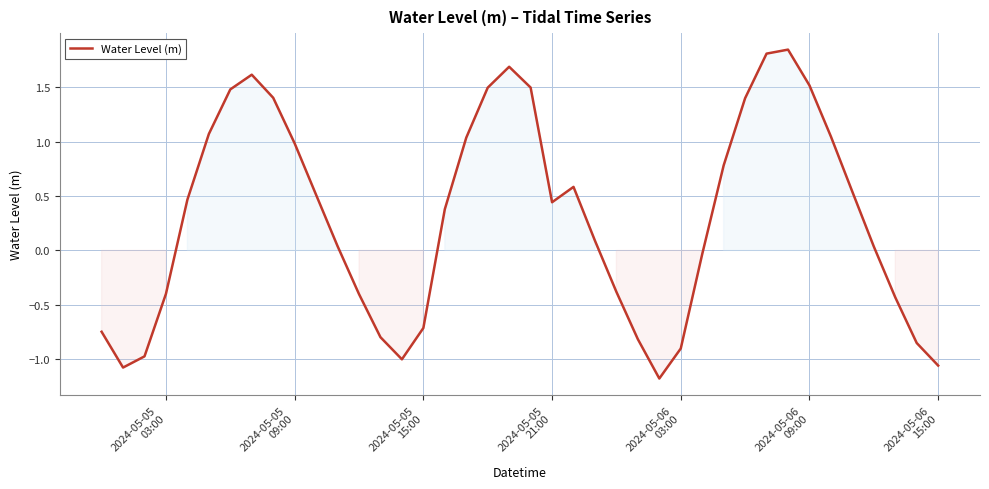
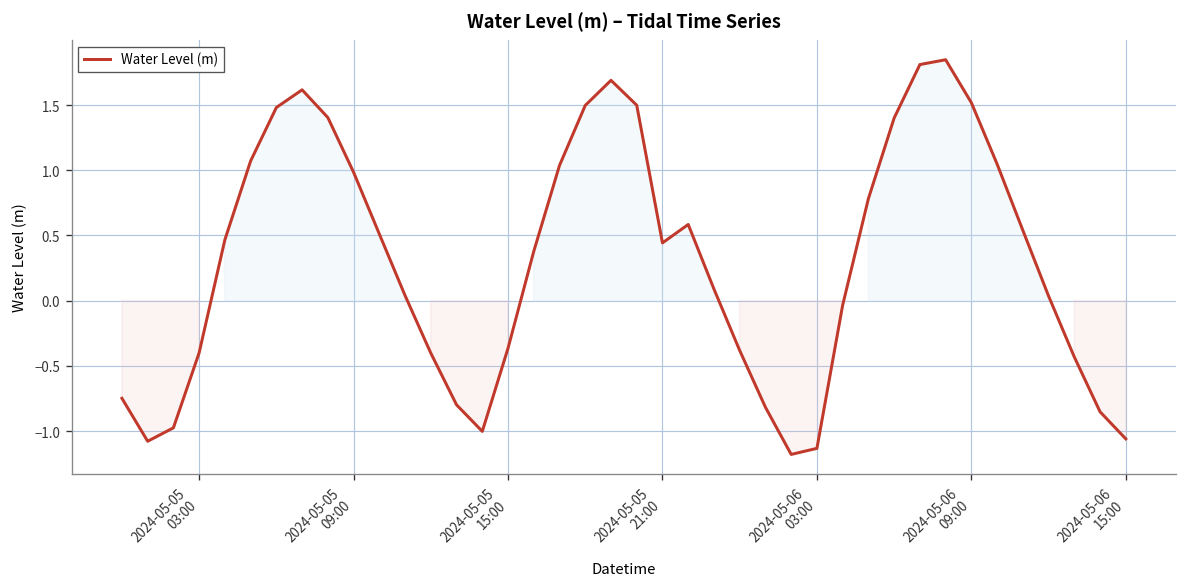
  {
    "2024-05-05 03:00": -0.40,
    "2024-05-05 09:00": 0.98,
-   "2024-05-05 15:00": -0.71,
+   "2024-05-05 15:00": -0.36,
    "2024-05-05 21:00": 0.44,
-   "2024-05-06 03:00": -0.90,
+   "2024-05-06 03:00": -1.13,
    "2024-05-06 09:00": 1.52,
    "2024-05-06 15:00": -1.06
  }
